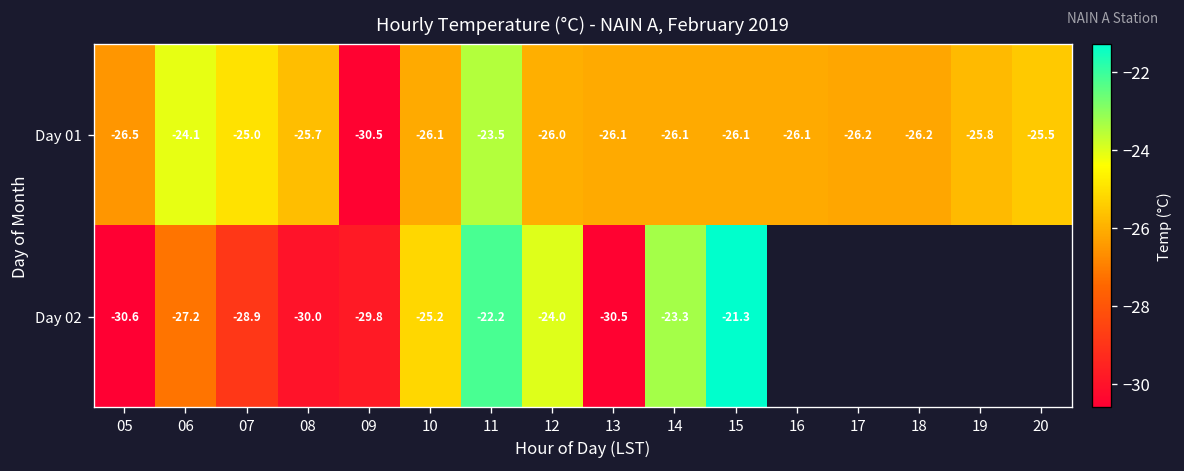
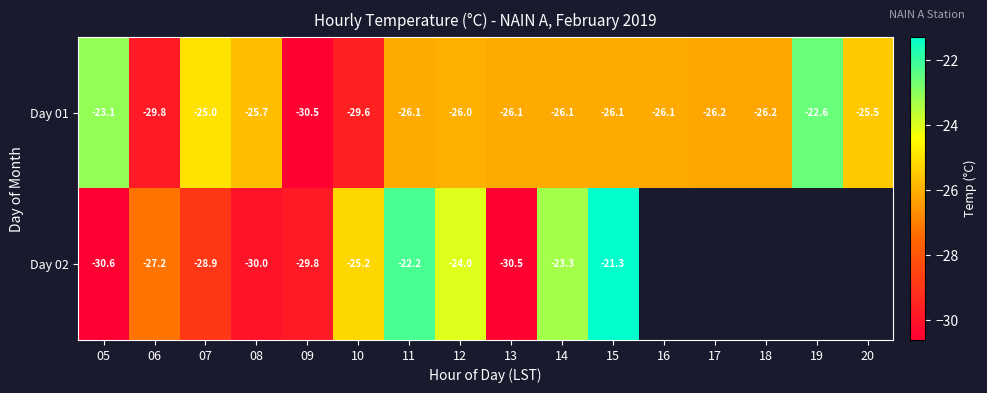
  {
    "Day 01": {
-     "05": -26.5,
-     "06": -24.1,
+     "05": -23.1,
+     "06": -29.8,
      "07": -25.0,
      "08": -25.7,
      "09": -30.5,
-     "10": -26.1,
-     "11": -23.5,
+     "10": -29.6,
+     "11": -26.1,
      "12": -26.0,
      "13": -26.1,
      "14": -26.1,
      "15": -26.1,
      "16": -26.1,
      "17": -26.2,
      "18": -26.2,
-     "19": -25.8,
+     "19": -22.6,
      "20": -25.5
    },
    "Day 02": {
      "05": -30.6,
      "06": -27.2,
      "07": -28.9,
      "08": -30.0,
      "09": -29.8,
      "10": -25.2,
      "11": -22.2,
      "12": -24.0,
      "13": -30.5,
      "14": -23.3,
      "15": -21.3
    }
  }
